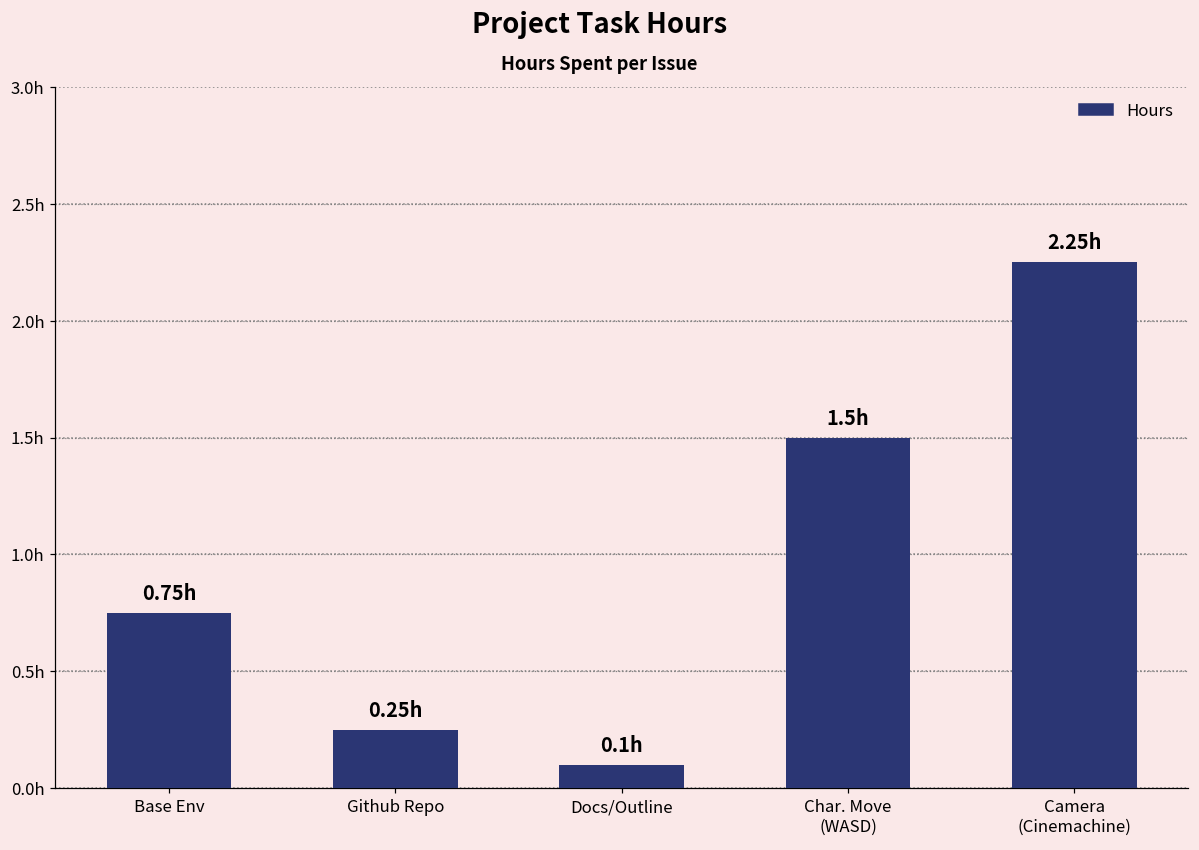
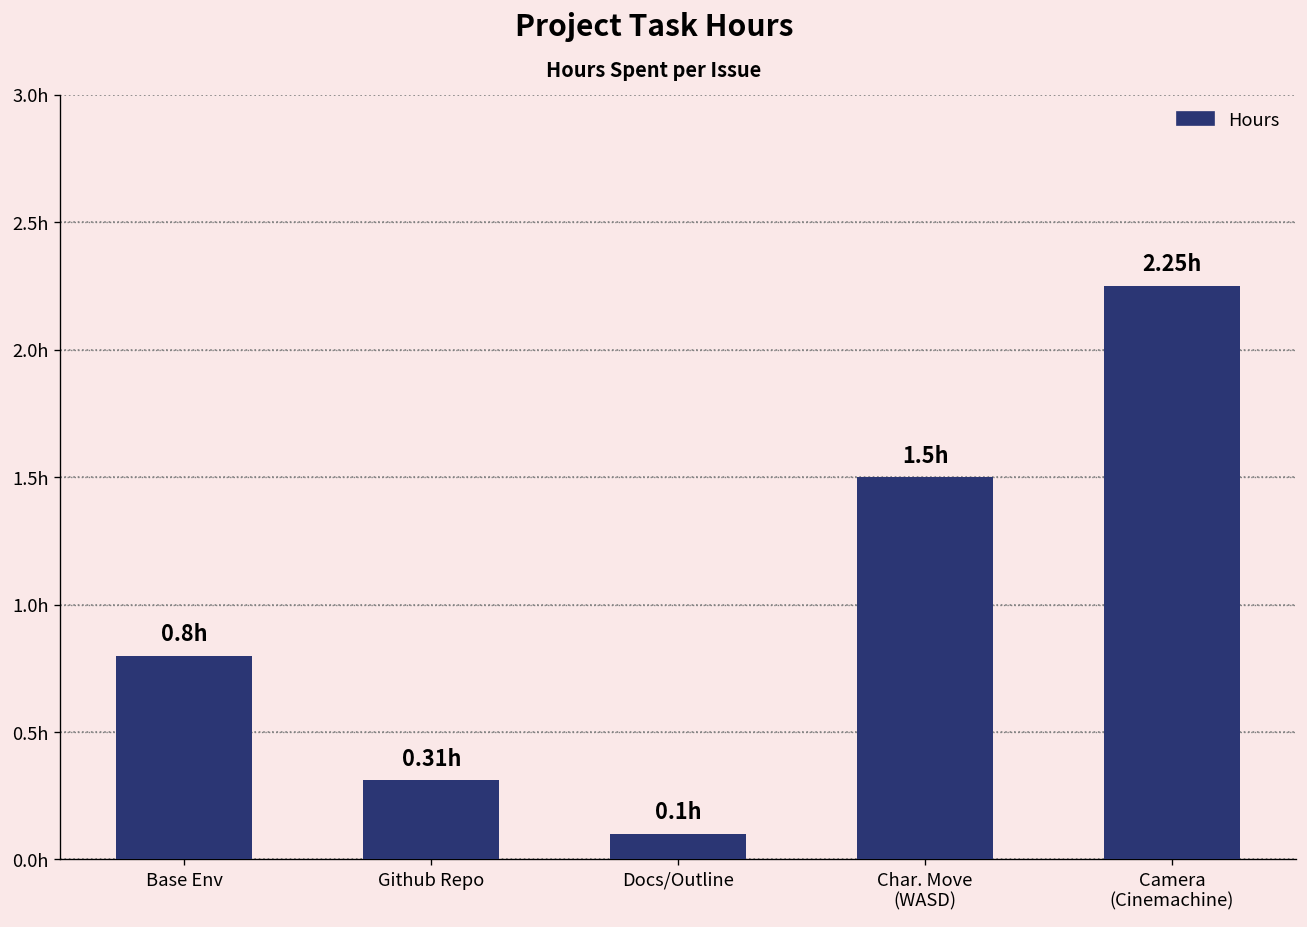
  {
-   "Base Env": "0.75h",
-   "Github Repo": "0.25h",
+   "Base Env": "0.8h",
+   "Github Repo": "0.31h",
    "Docs/Outline": "0.1h",
    "Char. Move (WASD)": "1.5h",
    "Camera (Cinemachine)": "2.25h"
  }
